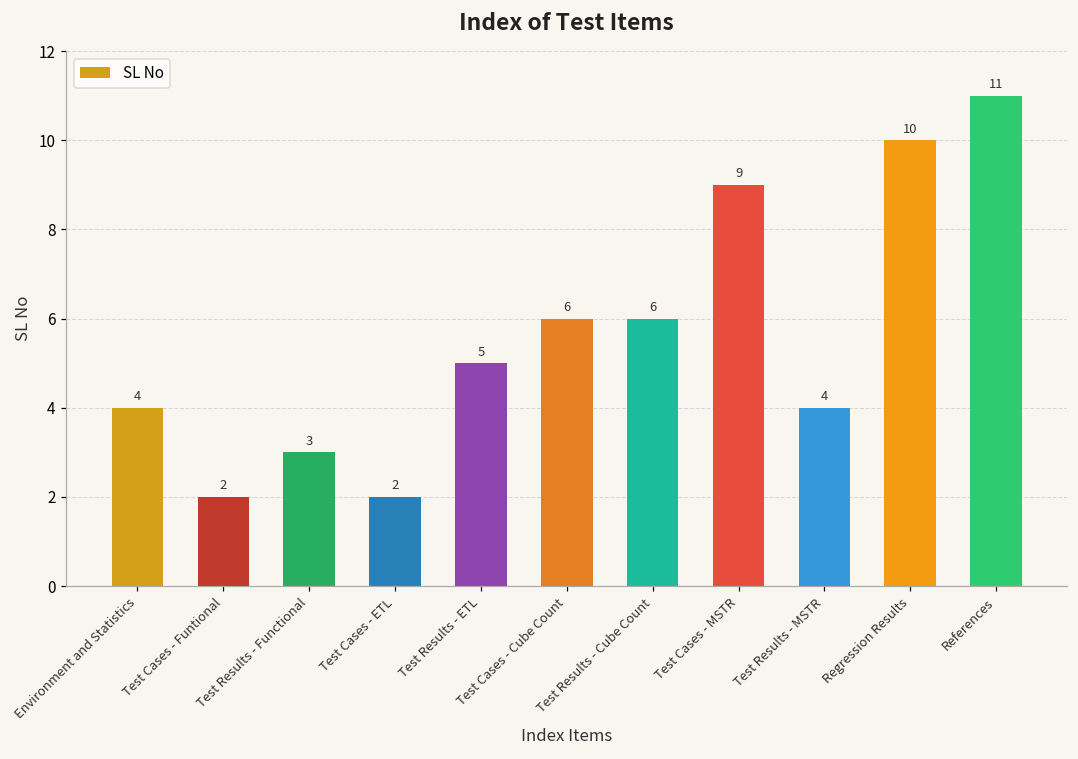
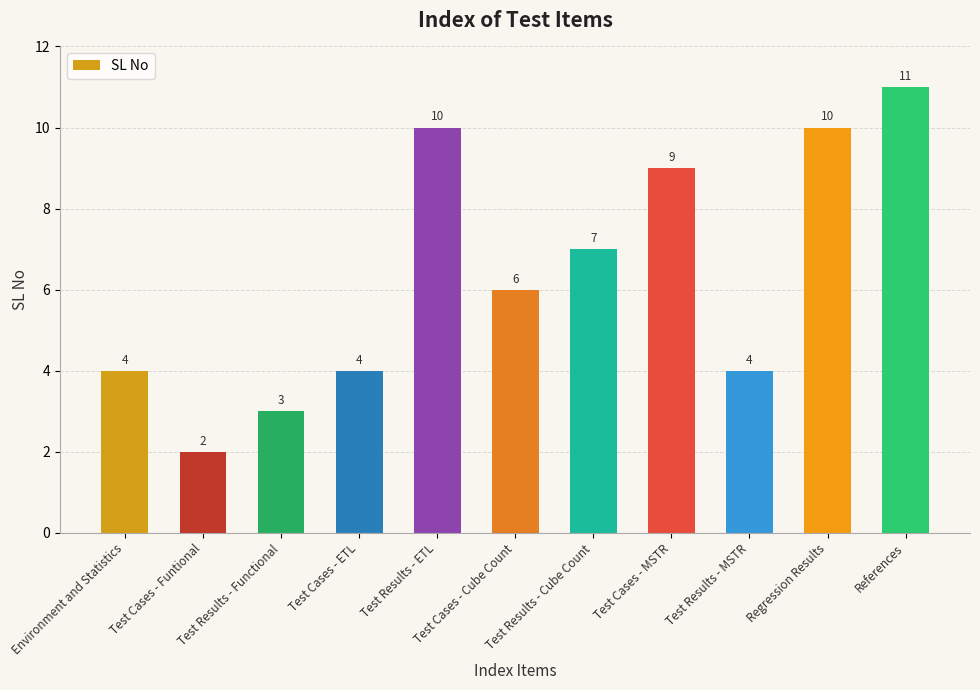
  {
    "Environment and Statistics": 4,
    "Test Cases - Funtional": 2,
    "Test Results - Functional": 3,
-   "Test Cases - ETL": 2,
-   "Test Results - ETL": 5,
+   "Test Cases - ETL": 4,
+   "Test Results - ETL": 10,
    "Test Cases - Cube Count": 6,
-   "Test Results - Cube Count": 6,
+   "Test Results - Cube Count": 7,
    "Test Cases - MSTR": 9,
    "Test Results - MSTR": 4,
    "Regression Results": 10,
    "References": 11
  }
